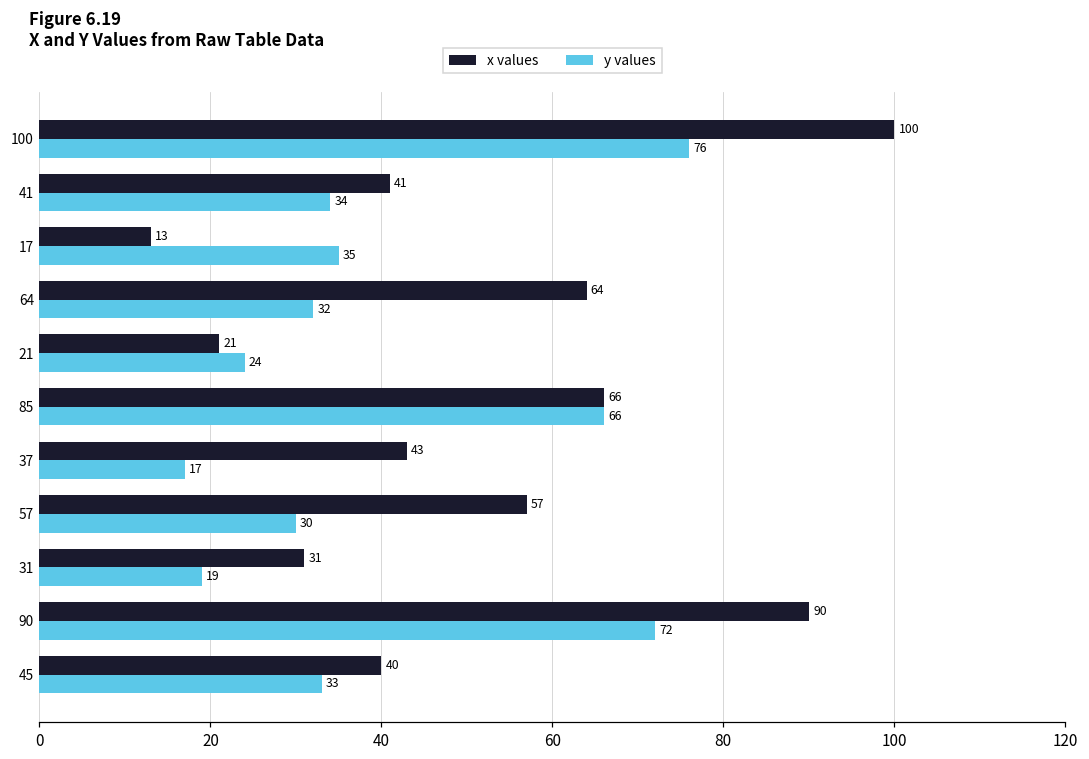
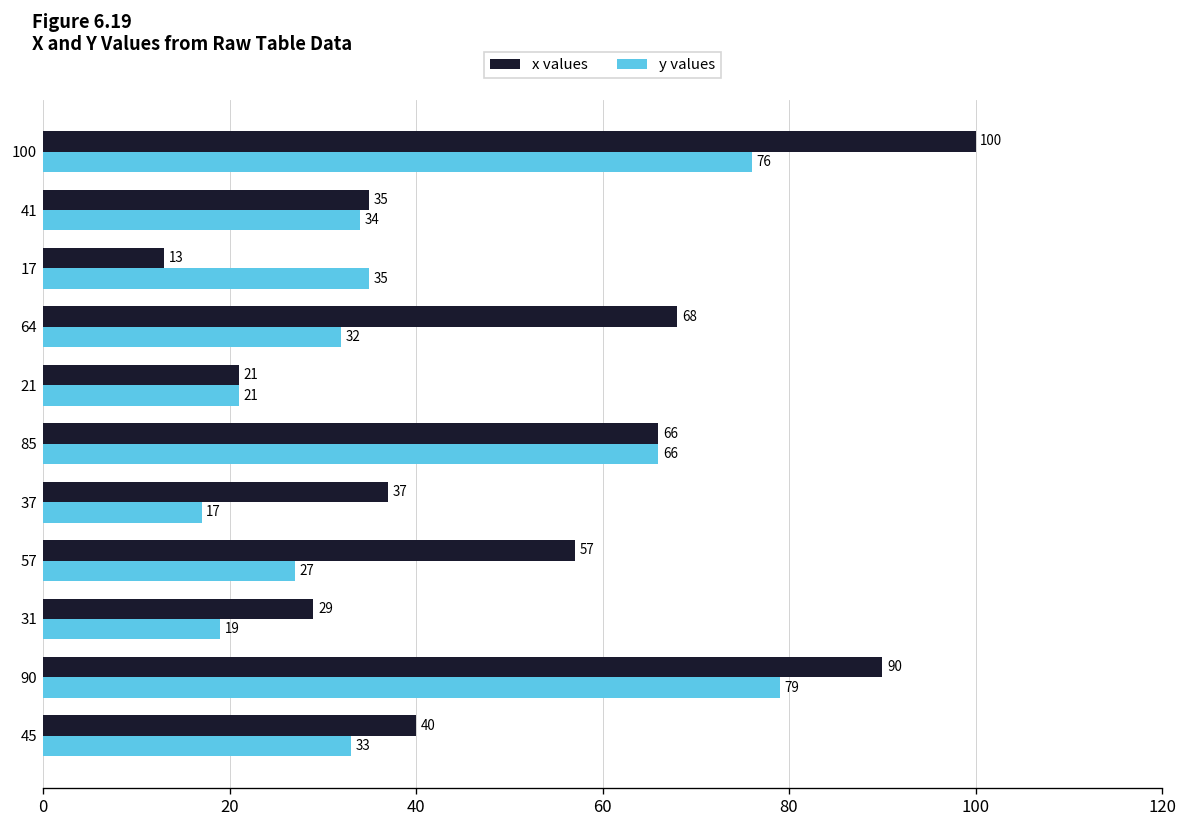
  {
    "x values": {
      "100": 100,
-     "41": 41,
+     "41": 35,
      "17": 13,
-     "64": 64,
+     "64": 68,
      "21": 21,
      "85": 66,
-     "37": 43,
+     "37": 37,
      "57": 57,
-     "31": 31,
+     "31": 29,
      "90": 90,
      "45": 40
    },
    "y values": {
      "100": 76,
      "41": 34,
      "17": 35,
      "64": 32,
-     "21": 24,
+     "21": 21,
      "85": 66,
      "37": 17,
-     "57": 30,
+     "57": 27,
      "31": 19,
-     "90": 72,
+     "90": 79,
      "45": 33
    }
  }
